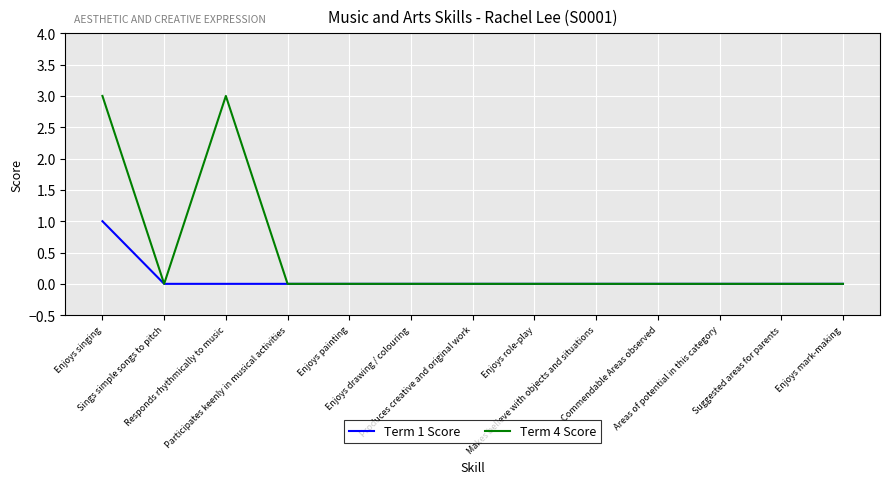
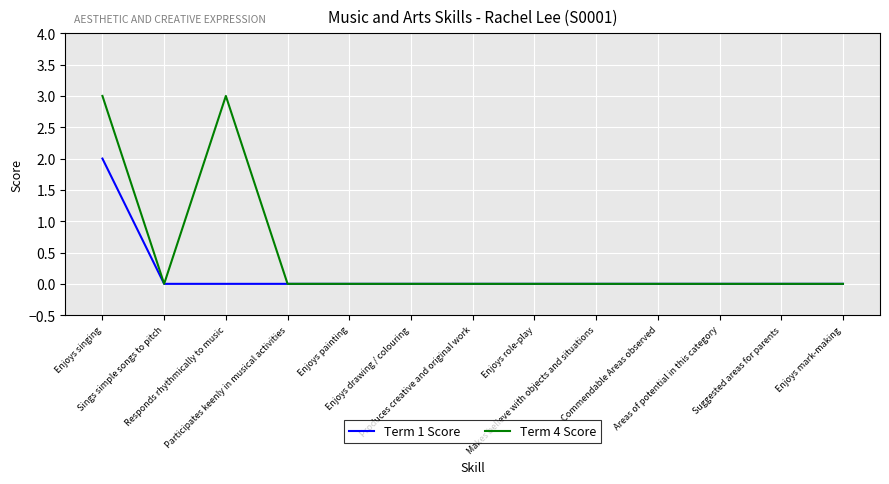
  {
    "Term 1 Score": {
-     "Enjoys singing": 1,
+     "Enjoys singing": 2,
      "Responds rhythmically to music": 0
    },
    "Term 4 Score": {
      "Enjoys singing": 3,
      "Responds rhythmically to music": 3
    }
  }
